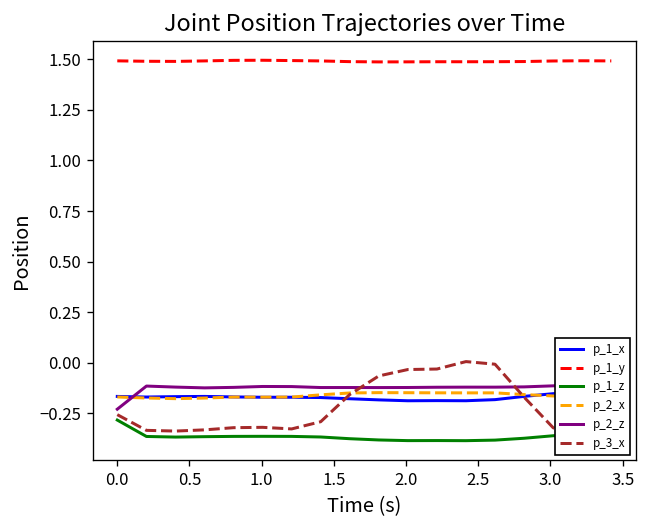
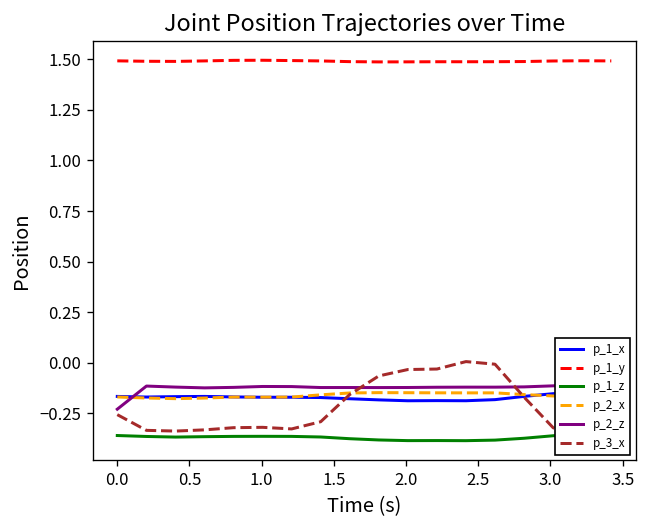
  {
    "p_1_y": {
      "0.0": 1.49
    },
    "p_1_z": {
-     "0.0": -0.28
+     "0.0": -0.36
    },
    "p_2_z": {
      "0.0": -0.23
    },
    "p_3_x": {
      "0.0": -0.26
    }
  }
